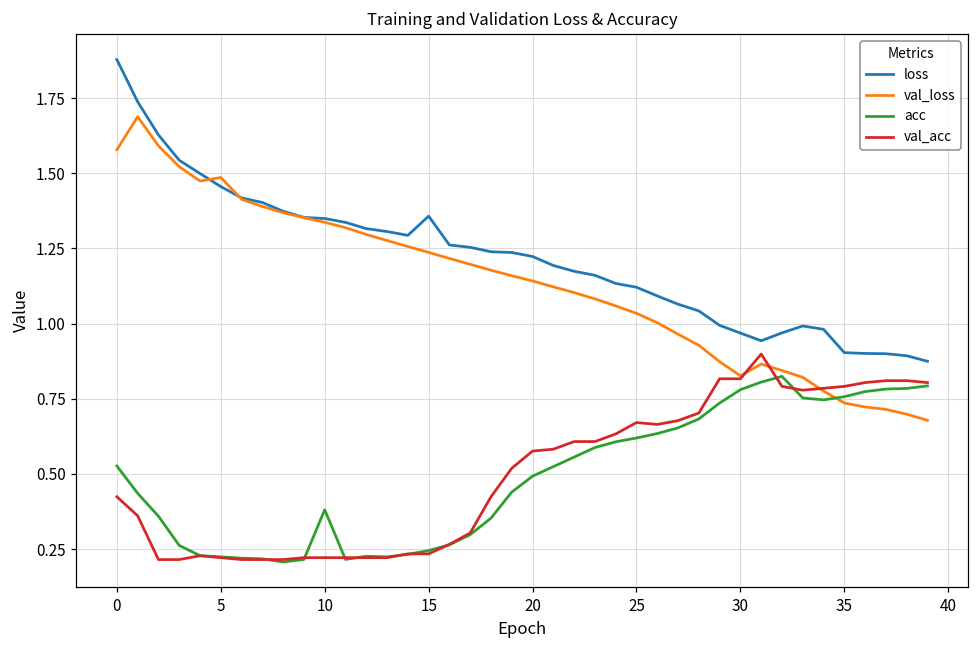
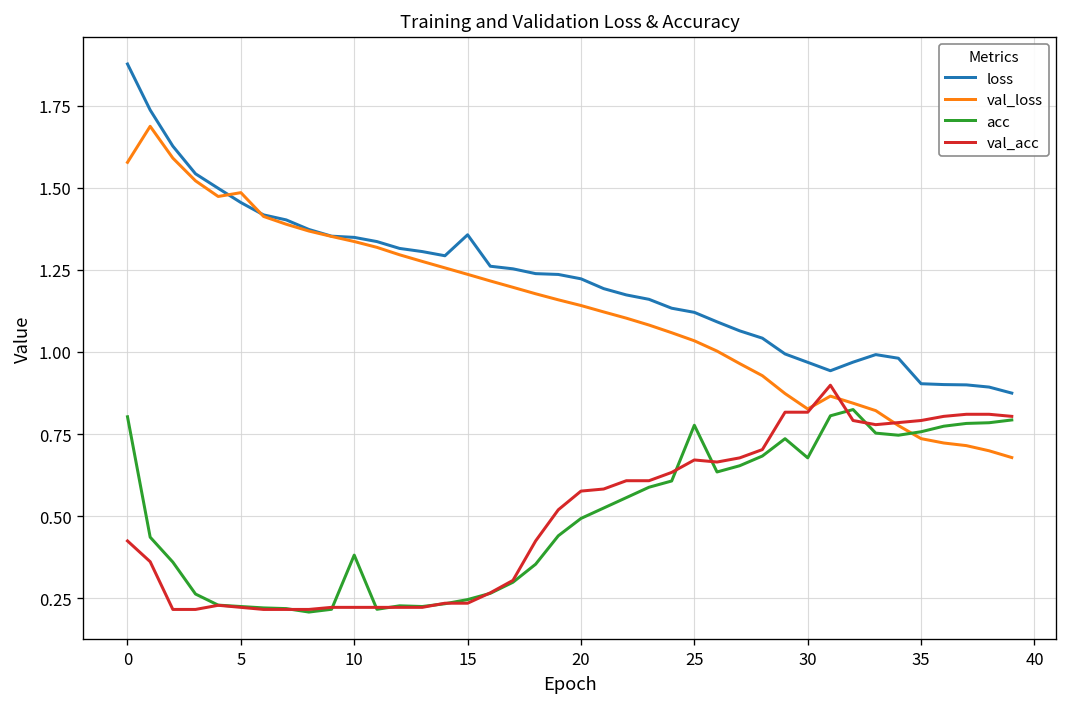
  {
    "loss": {
      "0": 1.88,
      "5": 1.46,
      "10": 1.35,
      "15": 1.36,
      "20": 1.22,
      "25": 1.12,
      "30": 0.97,
      "35": 0.90
    },
    "val_loss": {
      "0": 1.58,
      "5": 1.49,
      "10": 1.34,
      "15": 1.24,
      "20": 1.14,
      "25": 1.03,
      "30": 0.83,
      "35": 0.74
    },
    "acc": {
-     "0": 0.53,
+     "0": 0.80,
      "10": 0.38,
      "15": 0.25,
      "20": 0.49,
-     "25": 0.62,
-     "30": 0.78,
+     "25": 0.78,
+     "30": 0.68,
      "35": 0.76
    },
    "val_acc": {
      "0": 0.42,
      "10": 0.22,
      "15": 0.23,
      "20": 0.58,
      "25": 0.67,
      "30": 0.82,
      "35": 0.79
    }
  }
